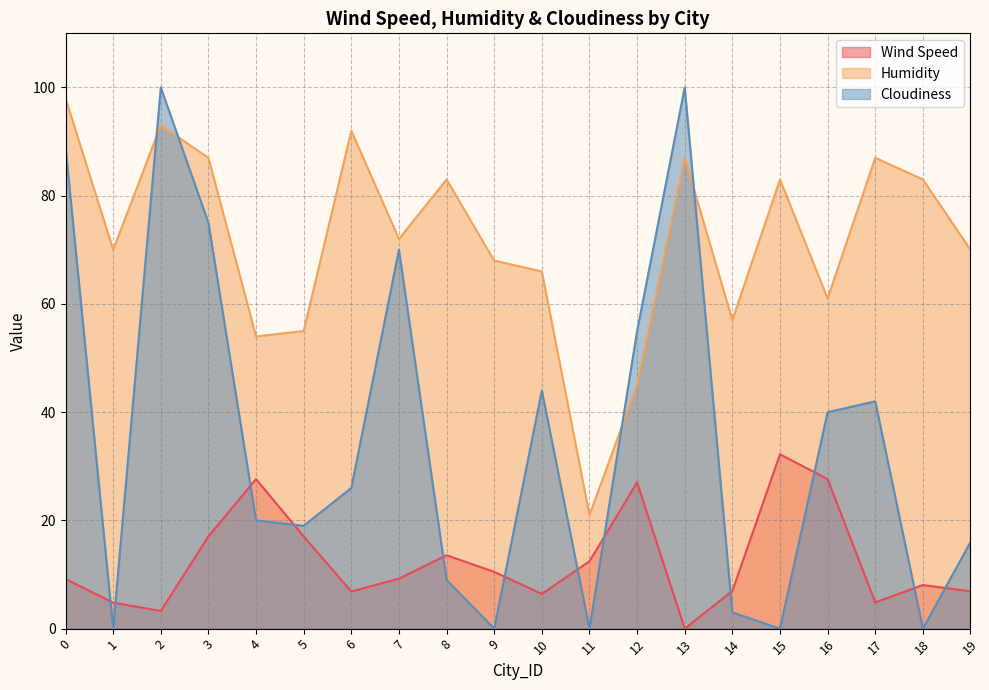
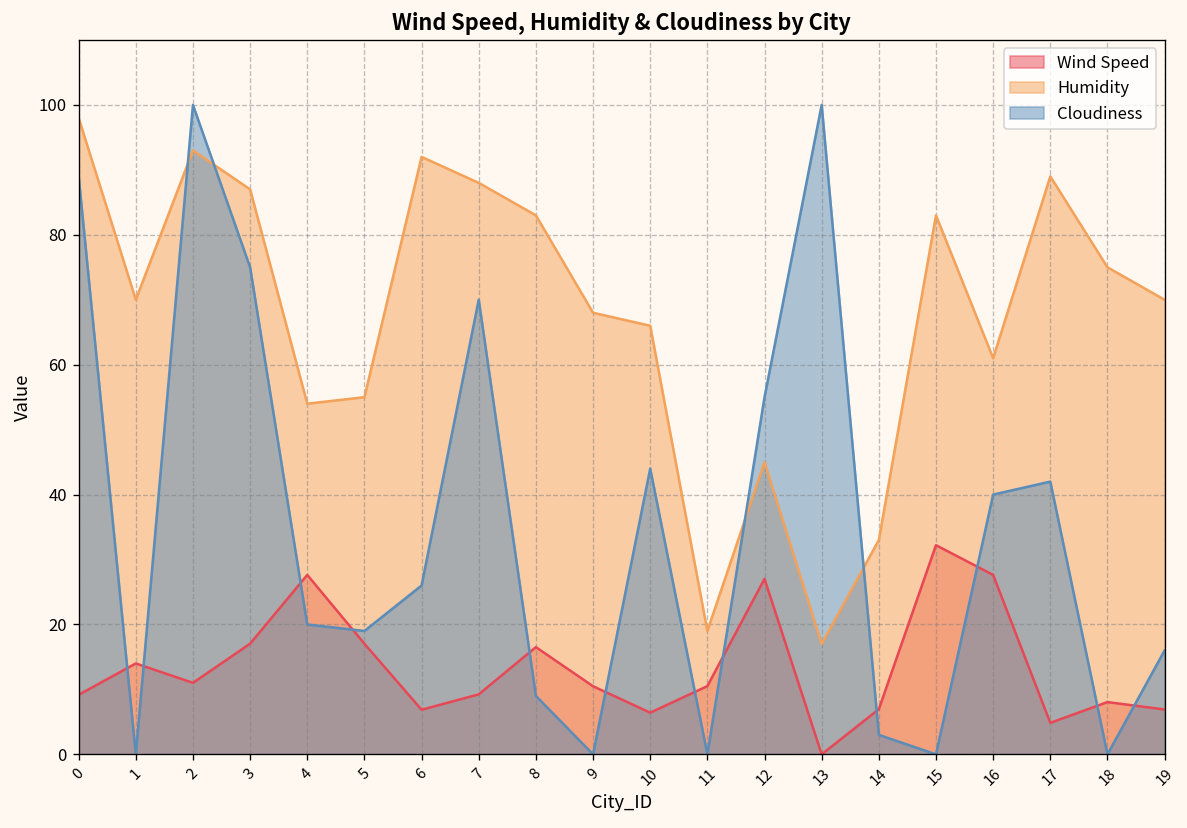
  {
    "Wind Speed": {
      "0": 9,
-     "1": 5,
-     "2": 3,
+     "1": 14,
+     "2": 11,
      "3": 17,
      "4": 28,
      "5": 17,
      "6": 7,
      "7": 9,
-     "8": 14,
+     "8": 17,
      "9": 10,
      "10": 6,
-     "11": 12,
+     "11": 11,
      "12": 27,
      "13": 0,
      "14": 7,
      "15": 32,
      "16": 28,
      "17": 5,
      "18": 8,
      "19": 7
    },
    "Humidity": {
      "0": 98,
      "1": 70,
      "2": 93,
      "3": 87,
      "4": 54,
      "5": 55,
      "6": 92,
-     "7": 72,
+     "7": 88,
      "8": 83,
      "9": 68,
      "10": 66,
-     "11": 21,
+     "11": 19,
      "12": 45,
-     "13": 87,
-     "14": 57,
+     "13": 17,
+     "14": 33,
      "15": 83,
      "16": 61,
-     "17": 87,
-     "18": 83,
+     "17": 89,
+     "18": 75,
      "19": 70
    },
    "Cloudiness": {
      "0": 89,
      "1": 0,
      "2": 100,
      "3": 75,
      "4": 20,
      "5": 19,
      "6": 26,
      "7": 70,
      "8": 9,
      "9": 0,
      "10": 44,
      "11": 0,
      "12": 55,
      "13": 100,
      "14": 3,
      "15": 0,
      "16": 40,
      "17": 42,
      "18": 0,
      "19": 16
    }
  }
